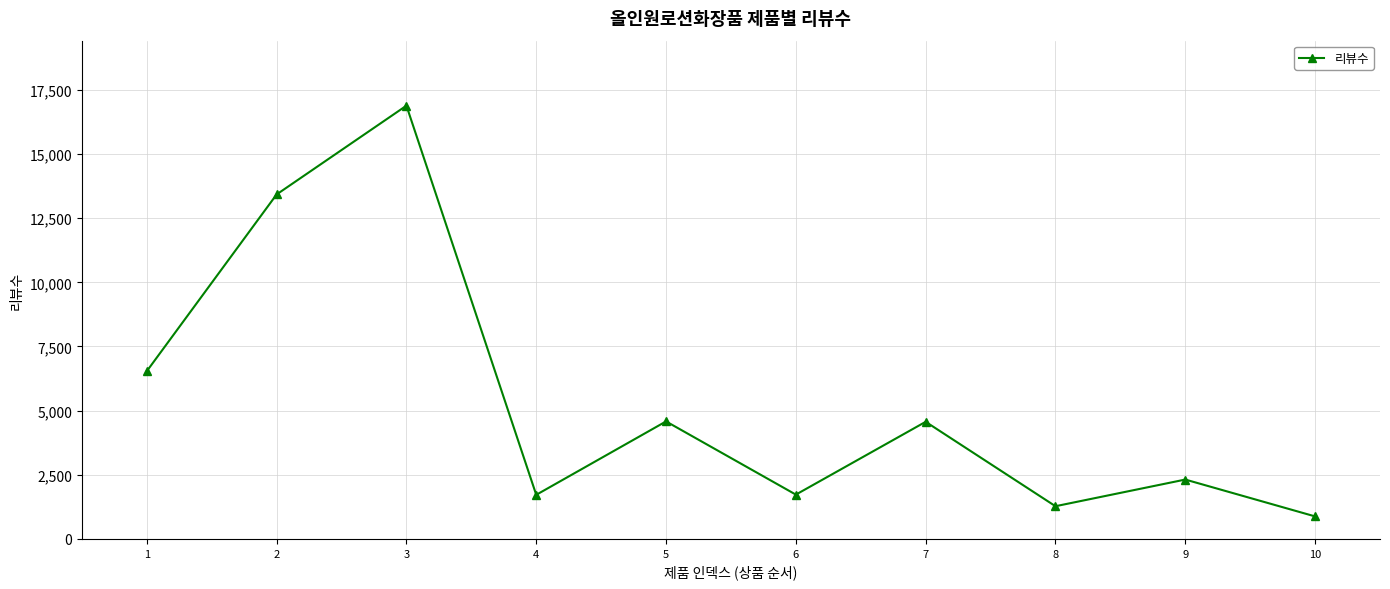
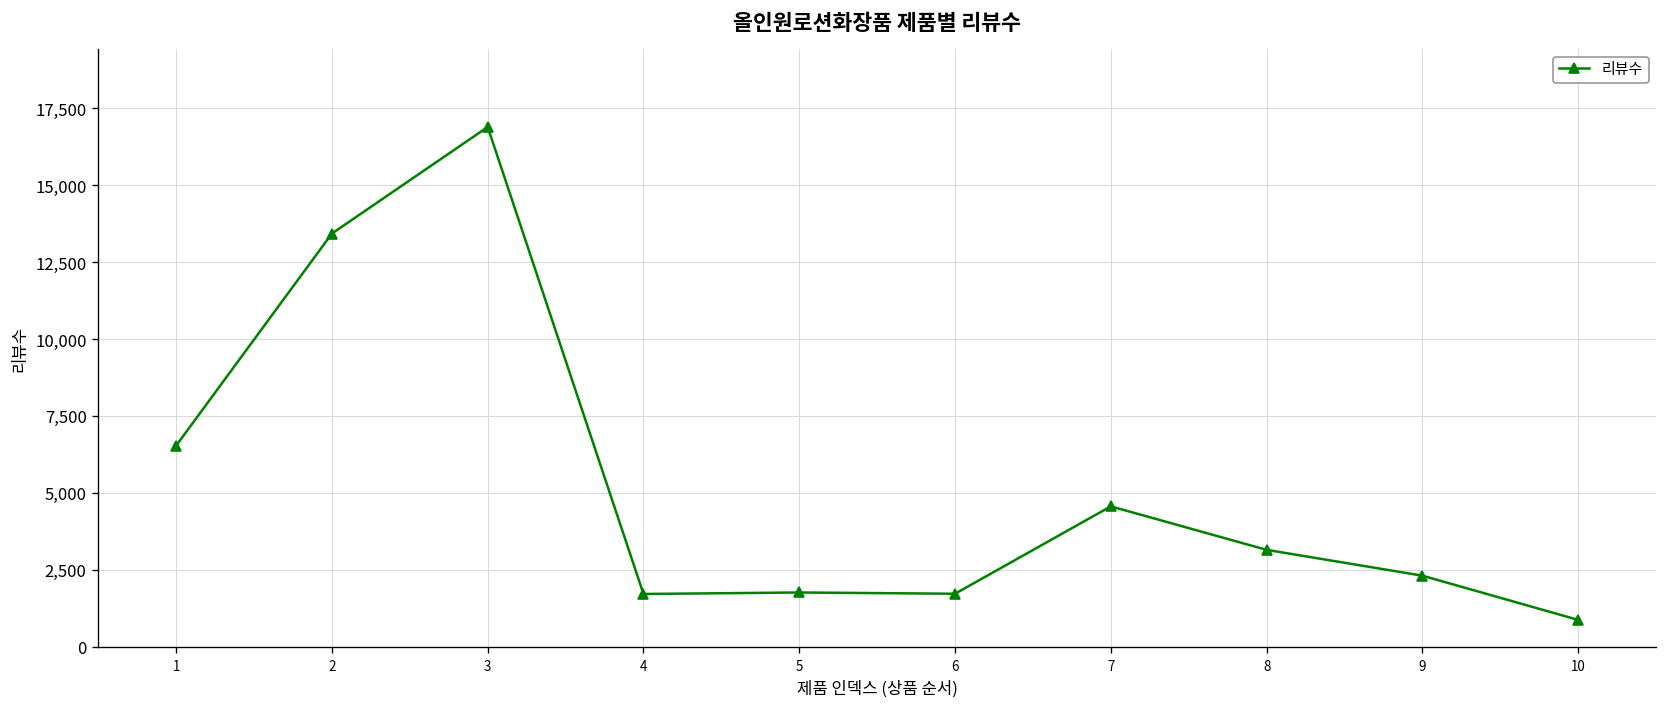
  {
    "1": "6,500",
    "2": "13,400",
    "3": "16,900",
    "4": "1,700",
-   "5": "4,600",
+   "5": "1,800",
    "6": "1,700",
    "7": "4,600",
-   "8": "1,300",
+   "8": "3,200",
    "9": "2,300",
    "10": "900"
  }
